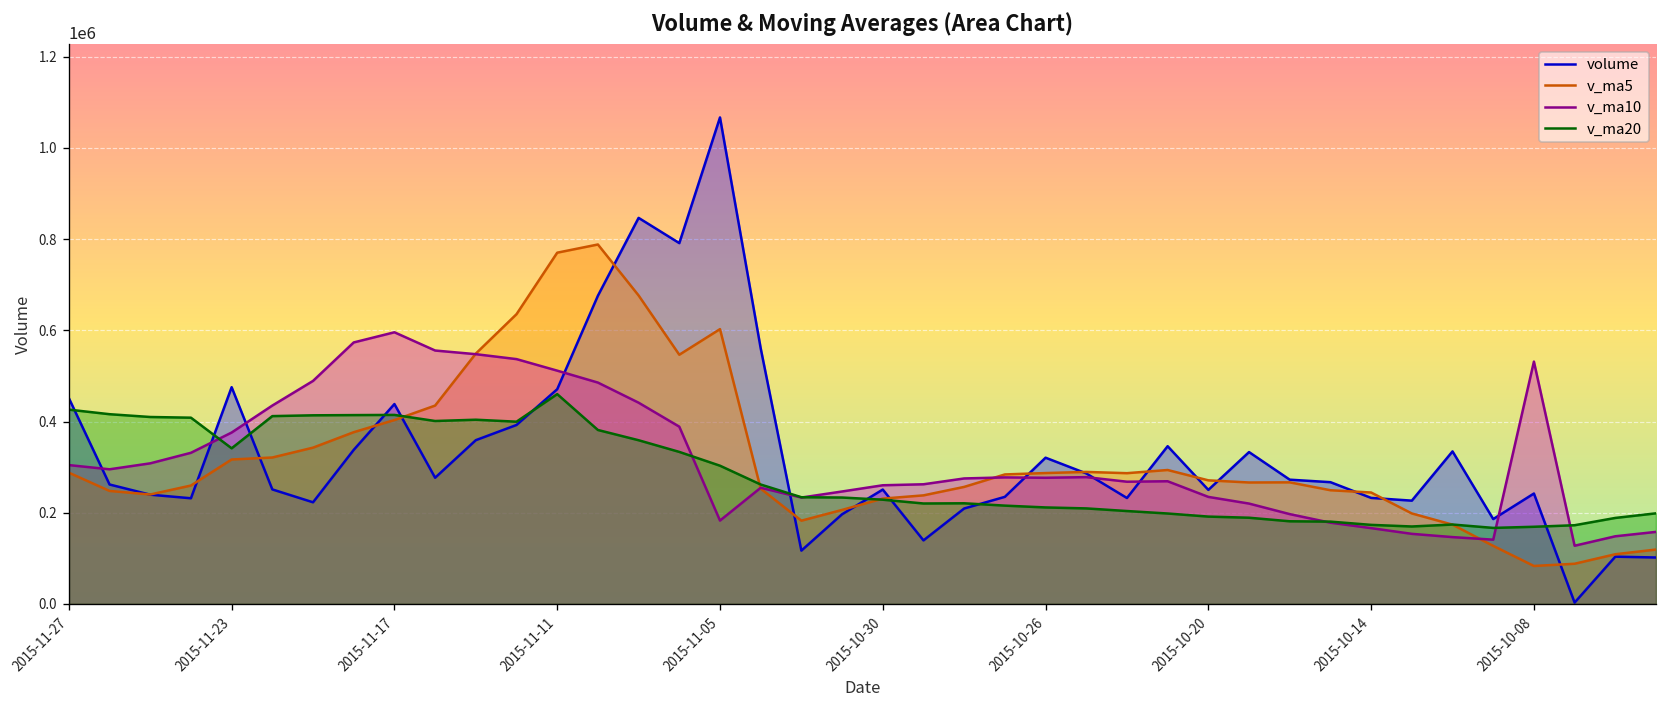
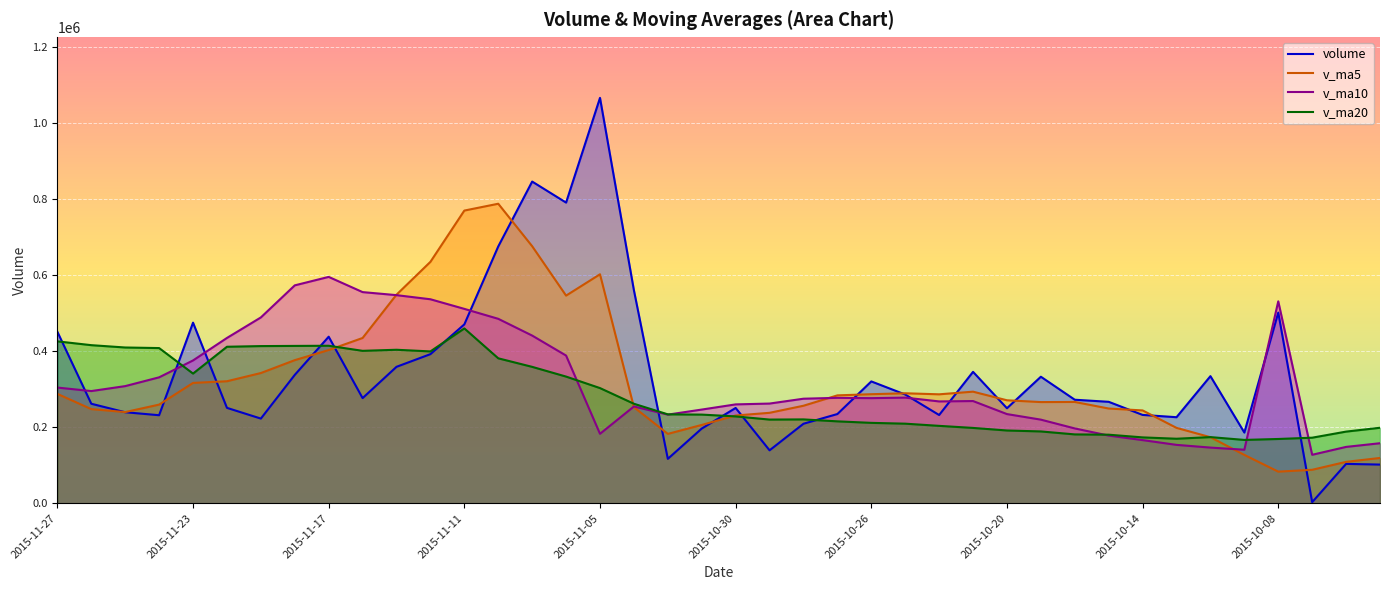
  {
    "volume": {
      "2015-11-27": 450000,
      "2015-11-23": 480000,
      "2015-11-17": 440000,
      "2015-11-11": 470000,
      "2015-11-05": 1070000,
      "2015-10-30": 250000,
      "2015-10-26": 320000,
      "2015-10-20": 250000,
      "2015-10-14": 230000,
-     "2015-10-08": 240000
+     "2015-10-08": 500000
    },
    "v_ma5": {
      "2015-11-27": 290000,
      "2015-11-23": 320000,
      "2015-11-17": 400000,
      "2015-11-11": 770000,
      "2015-11-05": 600000,
      "2015-10-26": 290000,
      "2015-10-20": 270000,
      "2015-10-14": 240000,
      "2015-10-08": 80000
    },
    "v_ma10": {
      "2015-11-27": 300000,
      "2015-11-23": 380000,
      "2015-11-17": 600000,
      "2015-11-11": 510000,
      "2015-11-05": 180000,
      "2015-10-30": 260000,
      "2015-10-26": 280000,
      "2015-10-20": 230000,
      "2015-10-14": 170000,
      "2015-10-08": 530000
    },
    "v_ma20": {
      "2015-11-27": 430000,
      "2015-11-23": 340000,
      "2015-11-17": 410000,
      "2015-11-11": 460000,
      "2015-11-05": 300000,
      "2015-10-26": 210000,
      "2015-10-20": 190000,
      "2015-10-14": 170000,
      "2015-10-08": 170000
    }
  }
